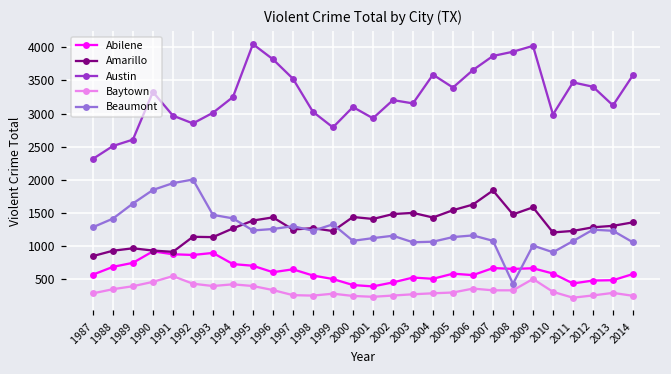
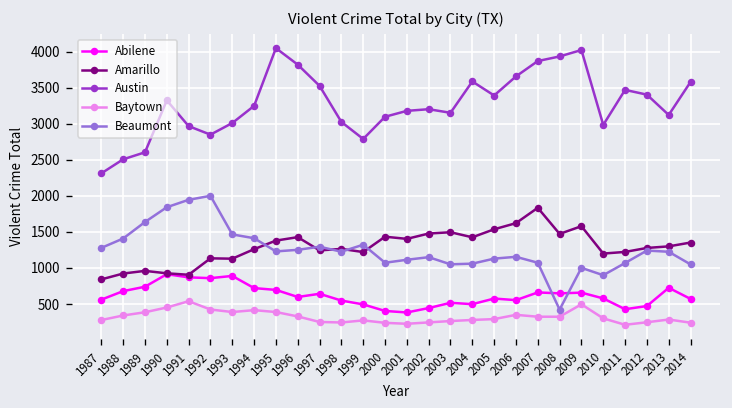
  {
    "Abilene": {
      "1987": 600,
      "1988": 700,
      "1989": 700,
      "1992": 900,
      "1993": 900,
      "1994": 700,
      "1995": 700,
      "1996": 600,
      "1997": 600,
      "1998": 500,
      "1999": 500,
      "2000": 400,
      "2001": 400,
      "2002": 400,
      "2003": 500,
      "2004": 500,
      "2005": 600,
      "2006": 600,
      "2007": 700,
      "2008": 600,
      "2009": 700,
      "2010": 600,
      "2011": 400,
      "2012": 500,
-     "2013": 500,
+     "2013": 700,
      "2014": 600
    },
    "Amarillo": {
      "1987": 800,
      "1988": 900,
      "1989": 1000,
      "1992": 1100,
      "1993": 1100,
      "1994": 1300,
      "1995": 1400,
      "1996": 1400,
      "1997": 1200,
      "1999": 1200,
      "2000": 1400,
      "2001": 1400,
      "2002": 1500,
      "2003": 1500,
      "2004": 1400,
      "2005": 1500,
      "2006": 1600,
      "2007": 1800,
      "2008": 1500,
      "2009": 1600,
      "2010": 1200,
      "2011": 1200,
      "2013": 1300,
      "2014": 1400
    },
    "Austin": {
      "1987": 2300,
      "1988": 2500,
      "1989": 2600,
      "1991": 3000,
      "1992": 2900,
      "1993": 3000,
      "1994": 3200,
      "1995": 4100,
      "1996": 3800,
      "1997": 3500,
      "1998": 3000,
      "1999": 2800,
      "2000": 3100,
-     "2001": 2900,
+     "2001": 3200,
      "2002": 3200,
      "2003": 3200,
      "2004": 3600,
      "2005": 3400,
      "2006": 3700,
      "2007": 3900,
      "2008": 3900,
      "2009": 4000,
      "2010": 3000,
      "2011": 3500,
      "2012": 3400,
      "2013": 3100,
      "2014": 3600
    },
    "Baytown": {
      "1987": 300,
      "1988": 300,
      "1989": 400,
      "1990": 500,
      "1991": 500,
      "1992": 400,
      "1993": 400,
      "1994": 400,
      "1995": 400,
      "1996": 300,
      "1997": 300,
      "1998": 200,
      "1999": 300,
      "2000": 200,
      "2001": 200,
      "2002": 200,
      "2003": 300,
      "2004": 300,
      "2005": 300,
      "2006": 400,
      "2007": 300,
      "2008": 300,
      "2009": 500,
      "2010": 300,
      "2011": 200,
      "2012": 200,
      "2013": 300,
      "2014": 200
    },
    "Beaumont": {
      "1987": 1300,
      "1988": 1400,
      "1989": 1600,
      "1990": 1800,
      "1991": 1900,
      "1992": 2000,
      "1993": 1500,
      "1994": 1400,
      "1995": 1200,
      "1996": 1300,
      "1997": 1300,
      "1999": 1300,
      "2000": 1100,
      "2001": 1100,
      "2002": 1200,
      "2003": 1100,
      "2004": 1100,
      "2005": 1100,
      "2006": 1200,
      "2007": 1100,
      "2008": 400,
      "2009": 1000,
      "2010": 900,
      "2011": 1100,
      "2013": 1200,
      "2014": 1100
    }
  }
